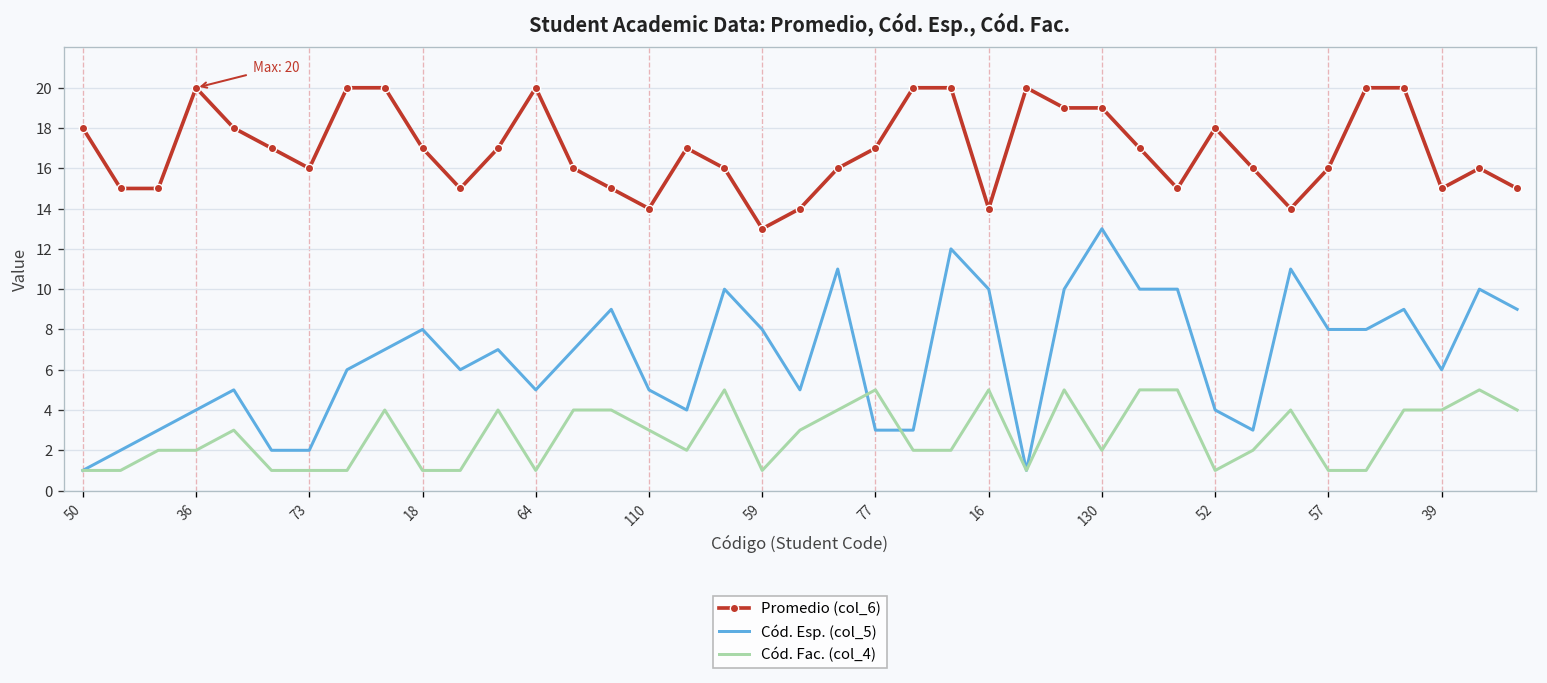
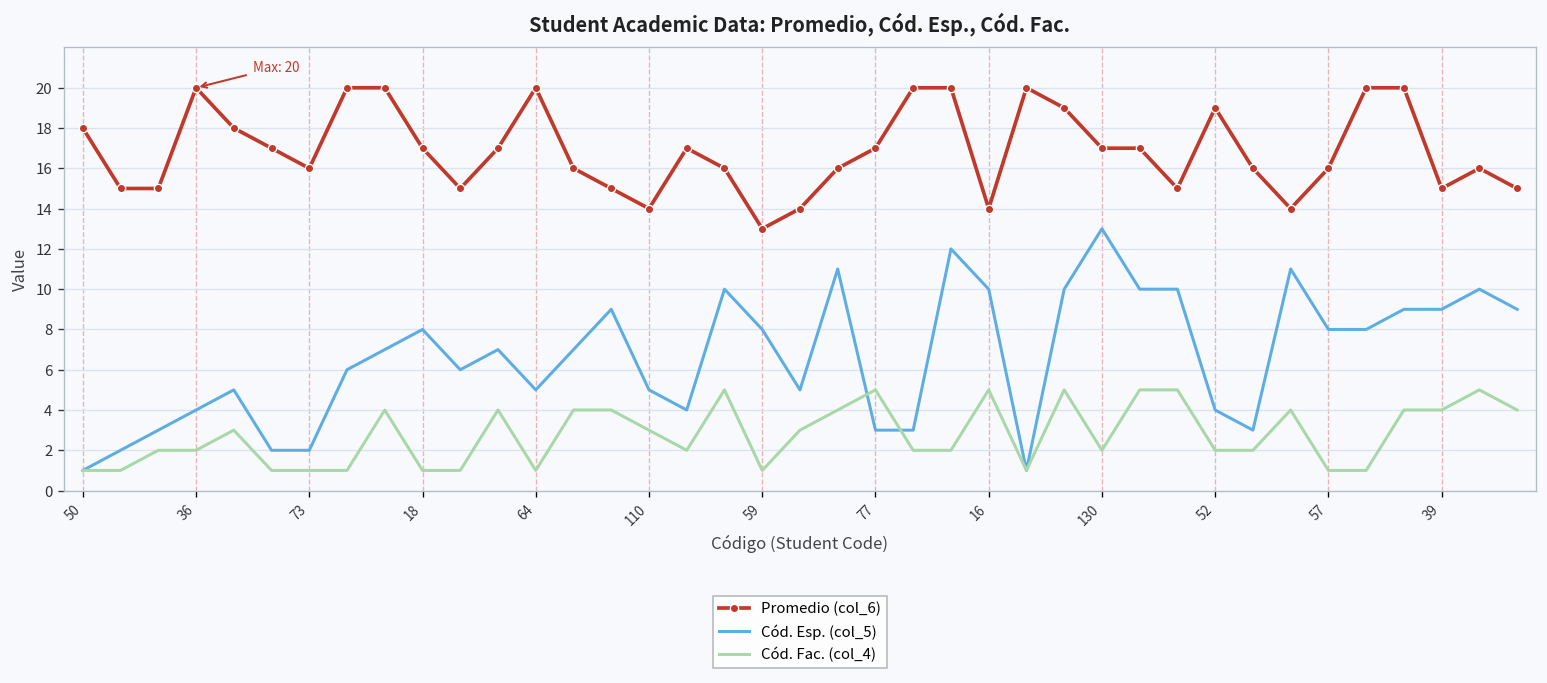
  {
    "Promedio (col_6)": {
      "50": 18,
      "73": 16,
      "18": 17,
      "64": 20,
      "110": 14,
      "59": 13,
      "77": 17,
-     "130": 19,
-     "52": 18,
+     "130": 17,
+     "52": 19,
      "57": 16,
      "39": 15
    },
    "Cód. Esp. (col_5)": {
      "36": 4,
      "73": 2,
      "18": 8,
      "64": 5,
      "110": 5,
      "59": 8,
      "77": 3,
      "130": 13,
      "52": 4,
      "57": 8,
-     "39": 6
+     "39": 9
    },
    "Cód. Fac. (col_4)": {
      "36": 2,
      "73": 1,
      "18": 1,
      "64": 1,
      "110": 3,
      "59": 1,
      "77": 5,
      "130": 2,
-     "52": 1,
+     "52": 2,
      "57": 1,
      "39": 4
    }
  }
